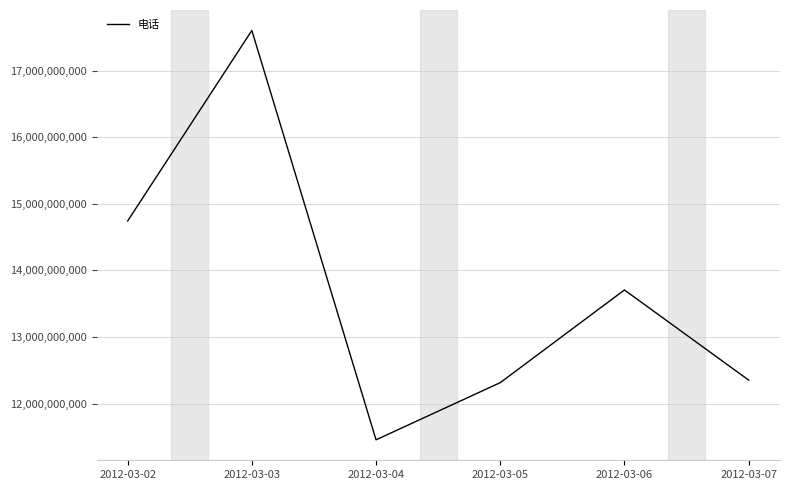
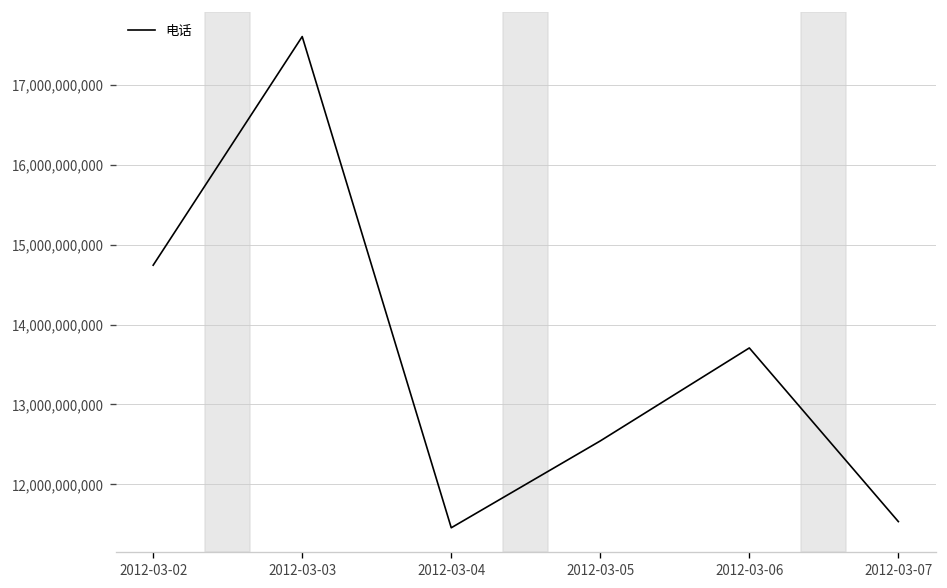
  {
    "2012-03-02": "14,700,000,000",
    "2012-03-03": "17,600,000,000",
    "2012-03-04": "11,500,000,000",
-   "2012-03-05": "12,300,000,000",
+   "2012-03-05": "12,500,000,000",
    "2012-03-06": "13,700,000,000",
-   "2012-03-07": "12,400,000,000"
+   "2012-03-07": "11,500,000,000"
  }
